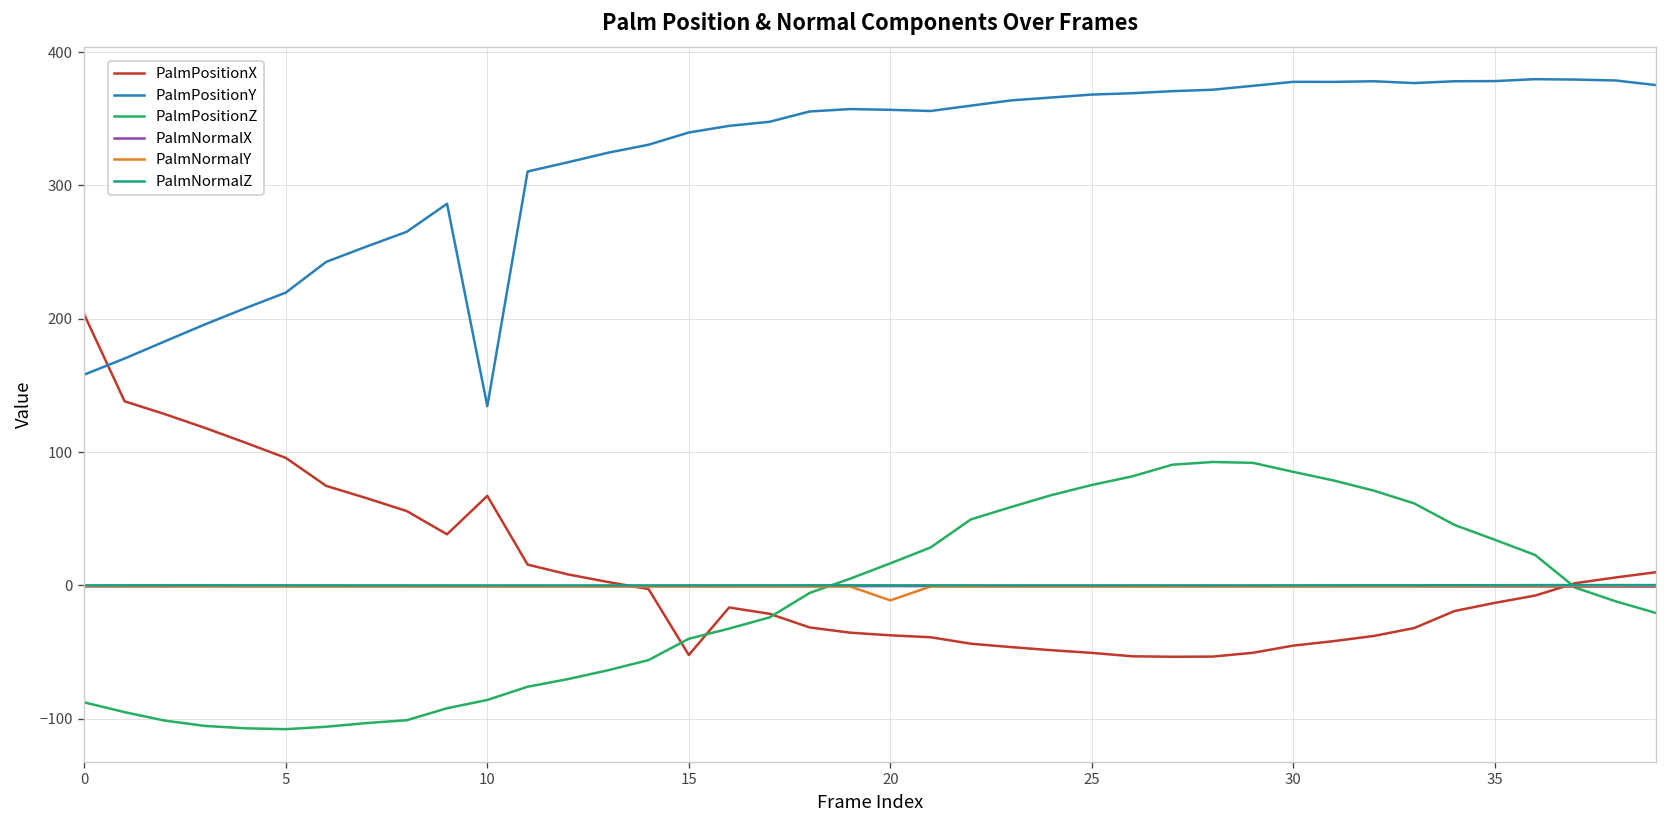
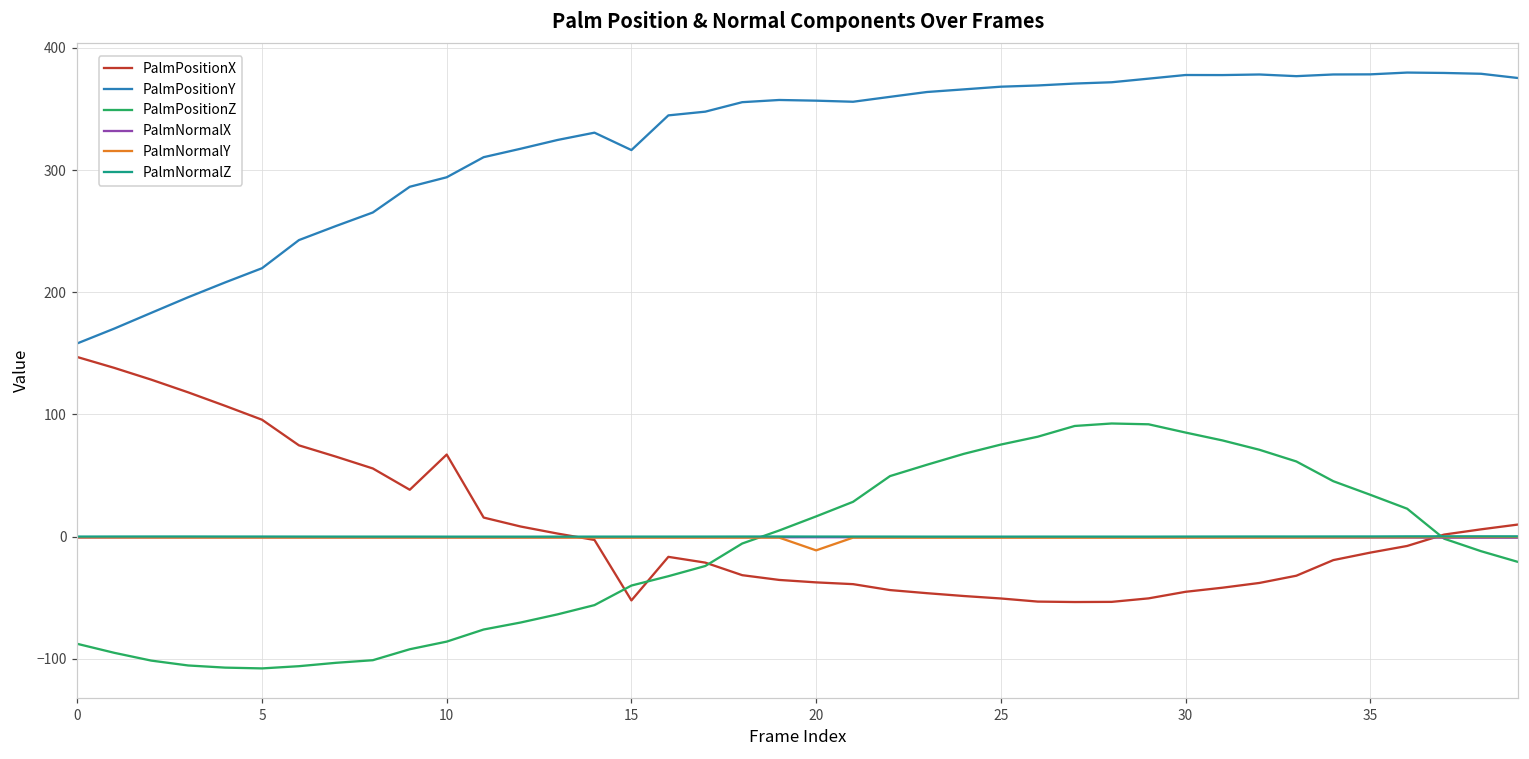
  {
    "PalmPositionX": {
-     "0": 203,
+     "0": 147,
      "5": 96,
      "10": 67,
      "15": -52,
      "20": -37,
      "25": -51,
      "30": -45,
      "35": -13
    },
    "PalmPositionY": {
      "0": 158,
      "5": 220,
-     "10": 134,
-     "15": 340,
+     "10": 294,
+     "15": 316,
      "20": 357,
      "25": 368,
      "30": 378,
      "35": 378
    },
    "PalmNormalY": {
      "20": -11
    }
  }
